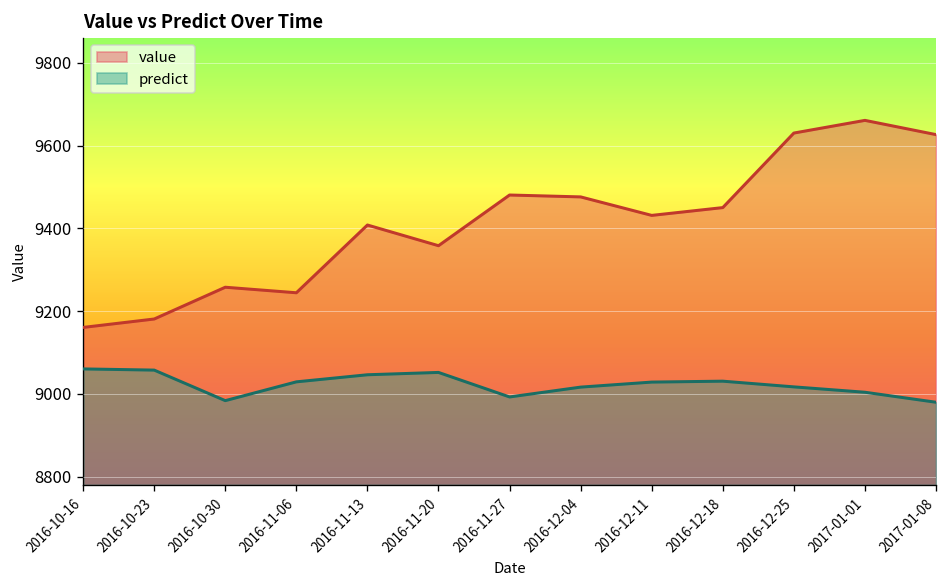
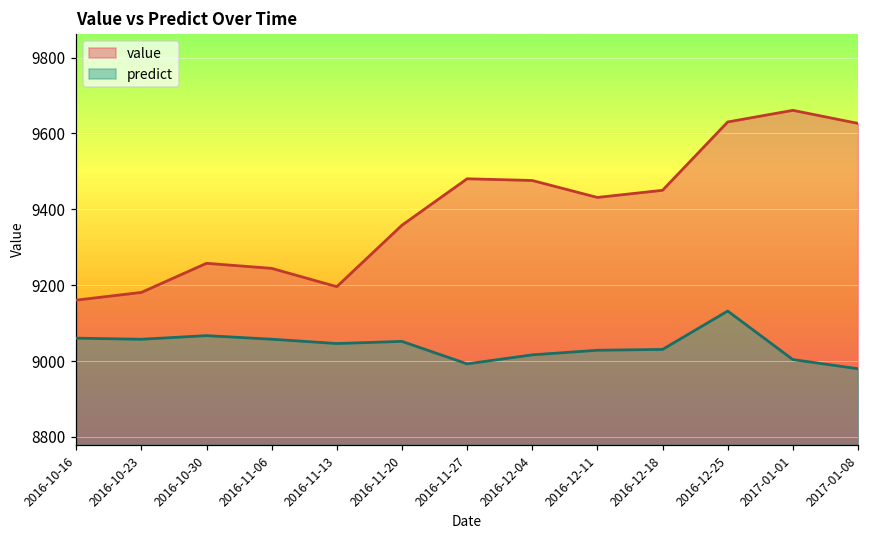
  {
    "value": {
      "2016-10-16": 9160,
      "2016-10-23": 9180,
      "2016-10-30": 9260,
      "2016-11-06": 9240,
-     "2016-11-13": 9410,
+     "2016-11-13": 9200,
      "2016-11-20": 9360,
      "2016-11-27": 9480,
      "2016-12-04": 9480,
      "2016-12-11": 9430,
      "2016-12-18": 9450,
      "2016-12-25": 9630,
      "2017-01-01": 9660,
      "2017-01-08": 9630
    },
    "predict": {
      "2016-10-16": 9060,
      "2016-10-23": 9060,
-     "2016-10-30": 8980,
-     "2016-11-06": 9030,
+     "2016-10-30": 9070,
+     "2016-11-06": 9060,
      "2016-11-13": 9050,
      "2016-11-20": 9050,
      "2016-11-27": 8990,
      "2016-12-04": 9020,
      "2016-12-11": 9030,
      "2016-12-18": 9030,
-     "2016-12-25": 9020,
+     "2016-12-25": 9130,
      "2017-01-01": 9000,
      "2017-01-08": 8980
    }
  }
